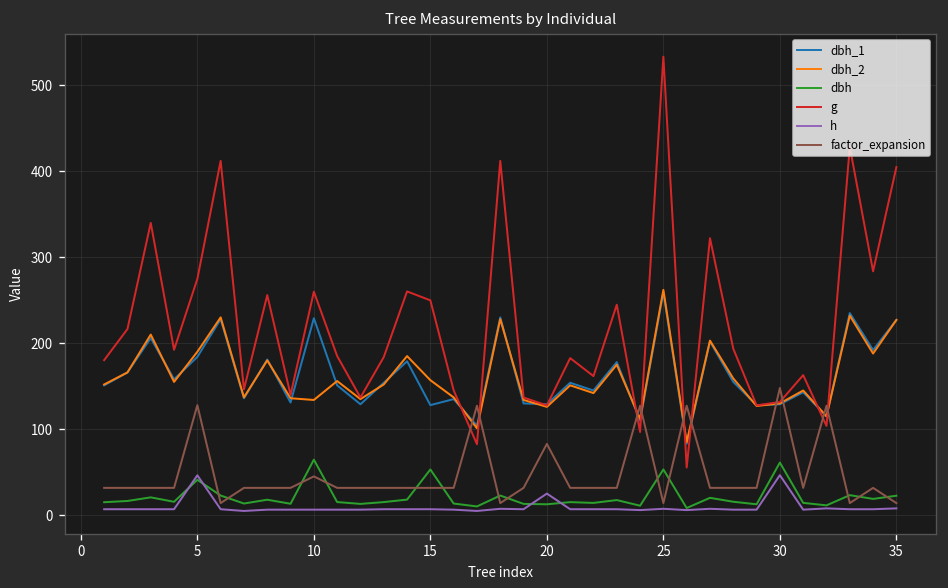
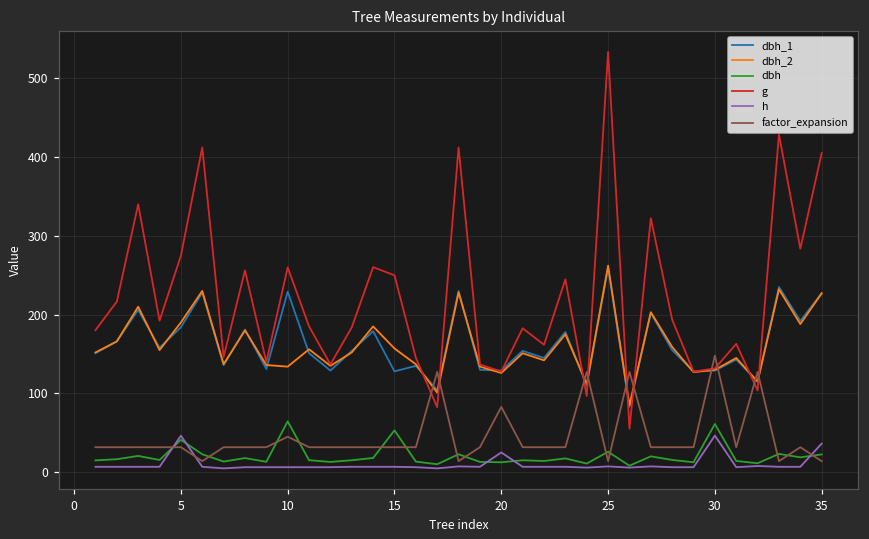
  {
    "dbh_1": {
      "5": 180,
      "10": 230,
      "15": 130
    },
    "dbh_2": {
      "5": 190,
      "10": 130,
      "15": 160
    },
    "dbh": {
      "5": 40,
      "10": 60,
      "15": 50,
      "20": 10,
-     "25": 50,
+     "25": 30,
      "30": 60,
      "35": 20
    },
    "g": {
      "5": 270,
      "10": 260,
      "15": 250,
      "25": 530,
      "35": 400
    },
    "h": {
      "5": 50,
      "10": 10,
      "15": 10,
      "20": 30,
      "25": 10,
      "30": 50,
-     "35": 10
+     "35": 40
    },
    "factor_expansion": {
-     "5": 130,
+     "5": 30,
      "10": 50,
      "15": 30,
      "20": 80,
      "25": 10,
      "30": 150,
      "35": 10
    }
  }
